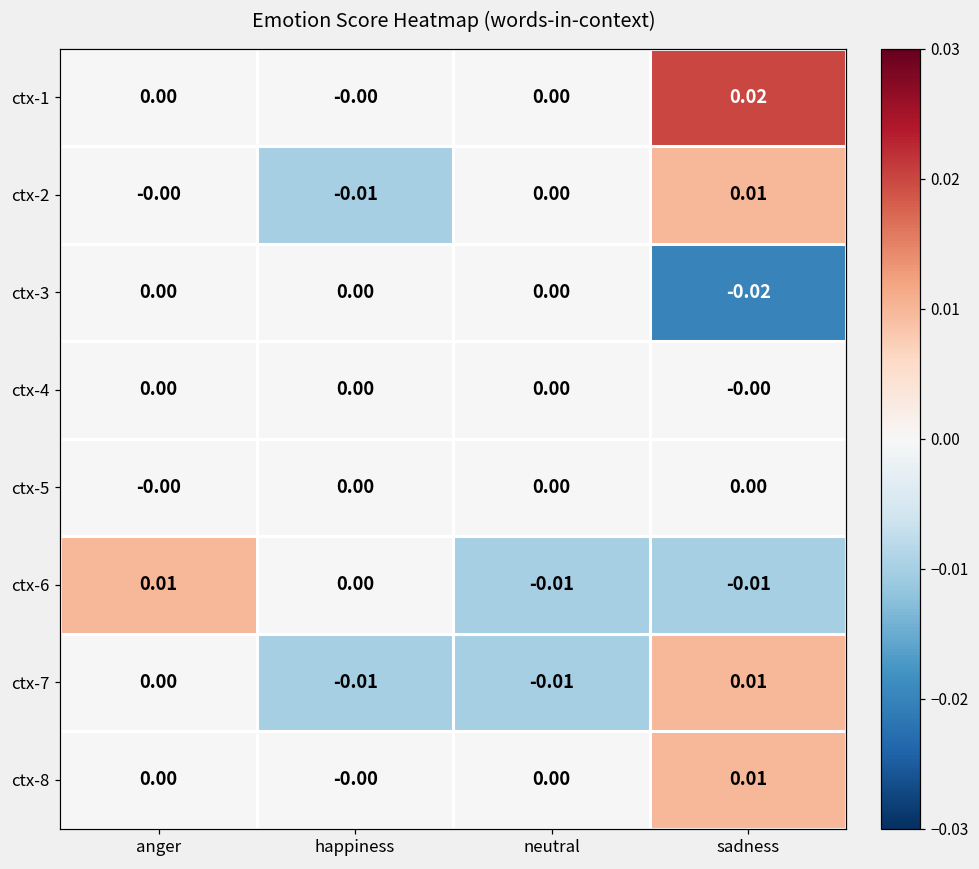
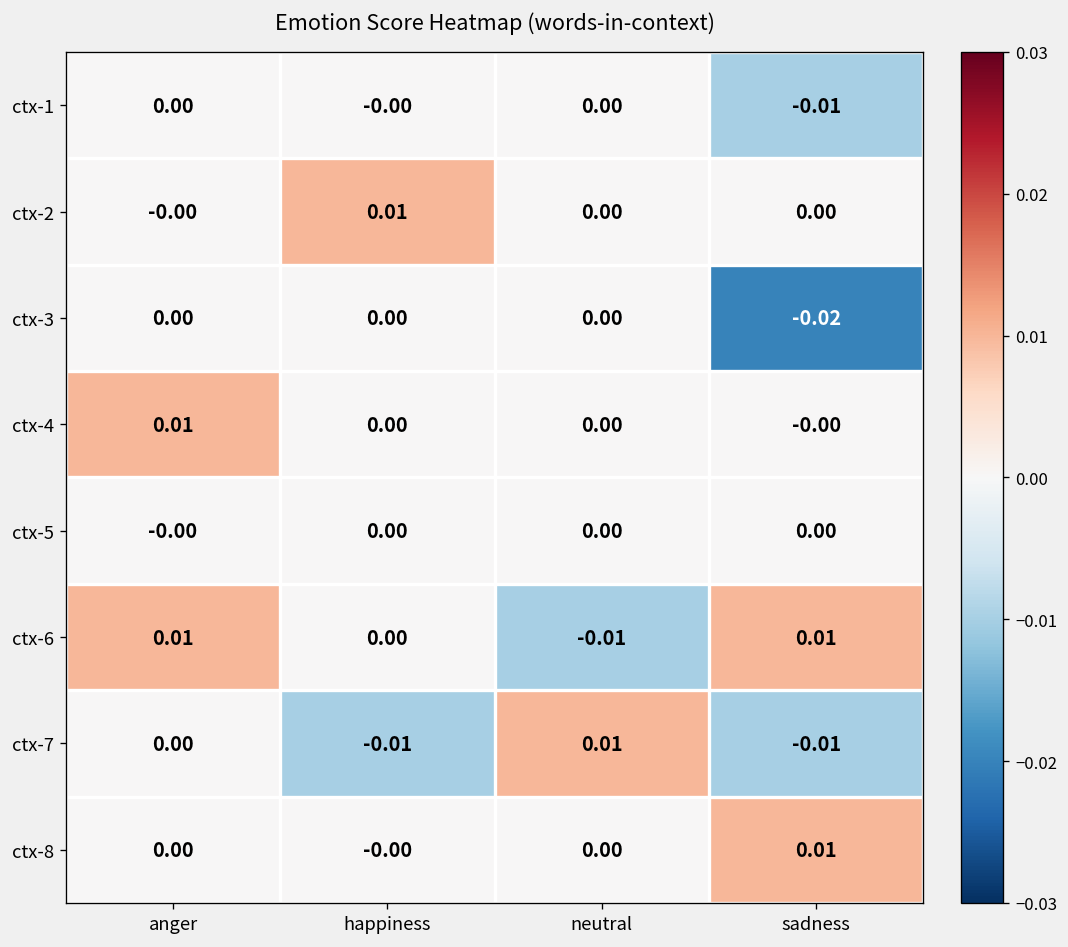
  {
    "ctx-1": {
      "anger": 0.00,
      "happiness": -0.00,
      "neutral": 0.00,
-     "sadness": 0.02
+     "sadness": -0.01
    },
    "ctx-2": {
      "anger": -0.00,
-     "happiness": -0.01,
+     "happiness": 0.01,
      "neutral": 0.00,
-     "sadness": 0.01
+     "sadness": 0.00
    },
    "ctx-3": {
      "anger": 0.00,
      "happiness": 0.00,
      "neutral": 0.00,
      "sadness": -0.02
    },
    "ctx-4": {
-     "anger": 0.00,
+     "anger": 0.01,
      "happiness": 0.00,
      "neutral": 0.00,
      "sadness": -0.00
    },
    "ctx-5": {
      "anger": -0.00,
      "happiness": 0.00,
      "neutral": 0.00,
      "sadness": 0.00
    },
    "ctx-6": {
      "anger": 0.01,
      "happiness": 0.00,
      "neutral": -0.01,
-     "sadness": -0.01
+     "sadness": 0.01
    },
    "ctx-7": {
      "anger": 0.00,
      "happiness": -0.01,
-     "neutral": -0.01,
-     "sadness": 0.01
+     "neutral": 0.01,
+     "sadness": -0.01
    },
    "ctx-8": {
      "anger": 0.00,
      "happiness": -0.00,
      "neutral": 0.00,
      "sadness": 0.01
    }
  }
